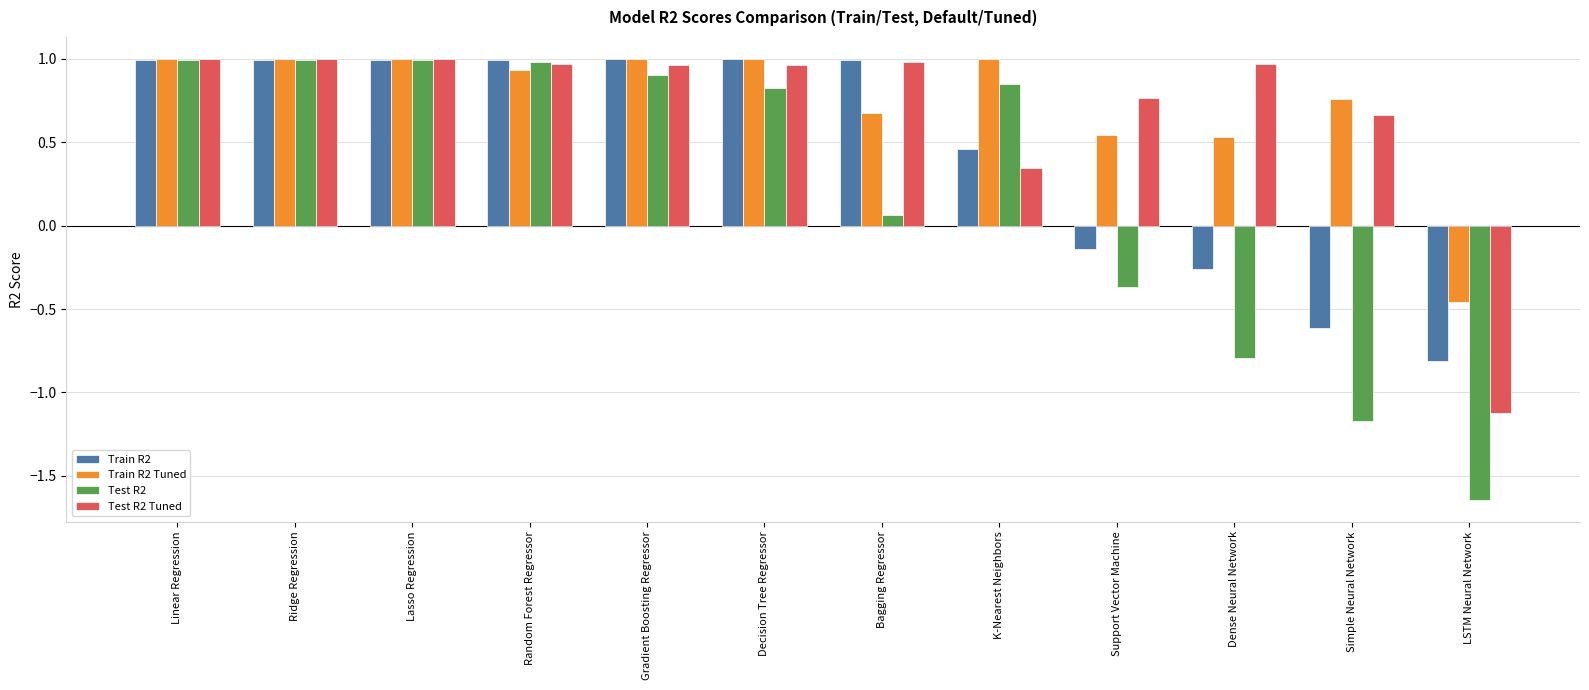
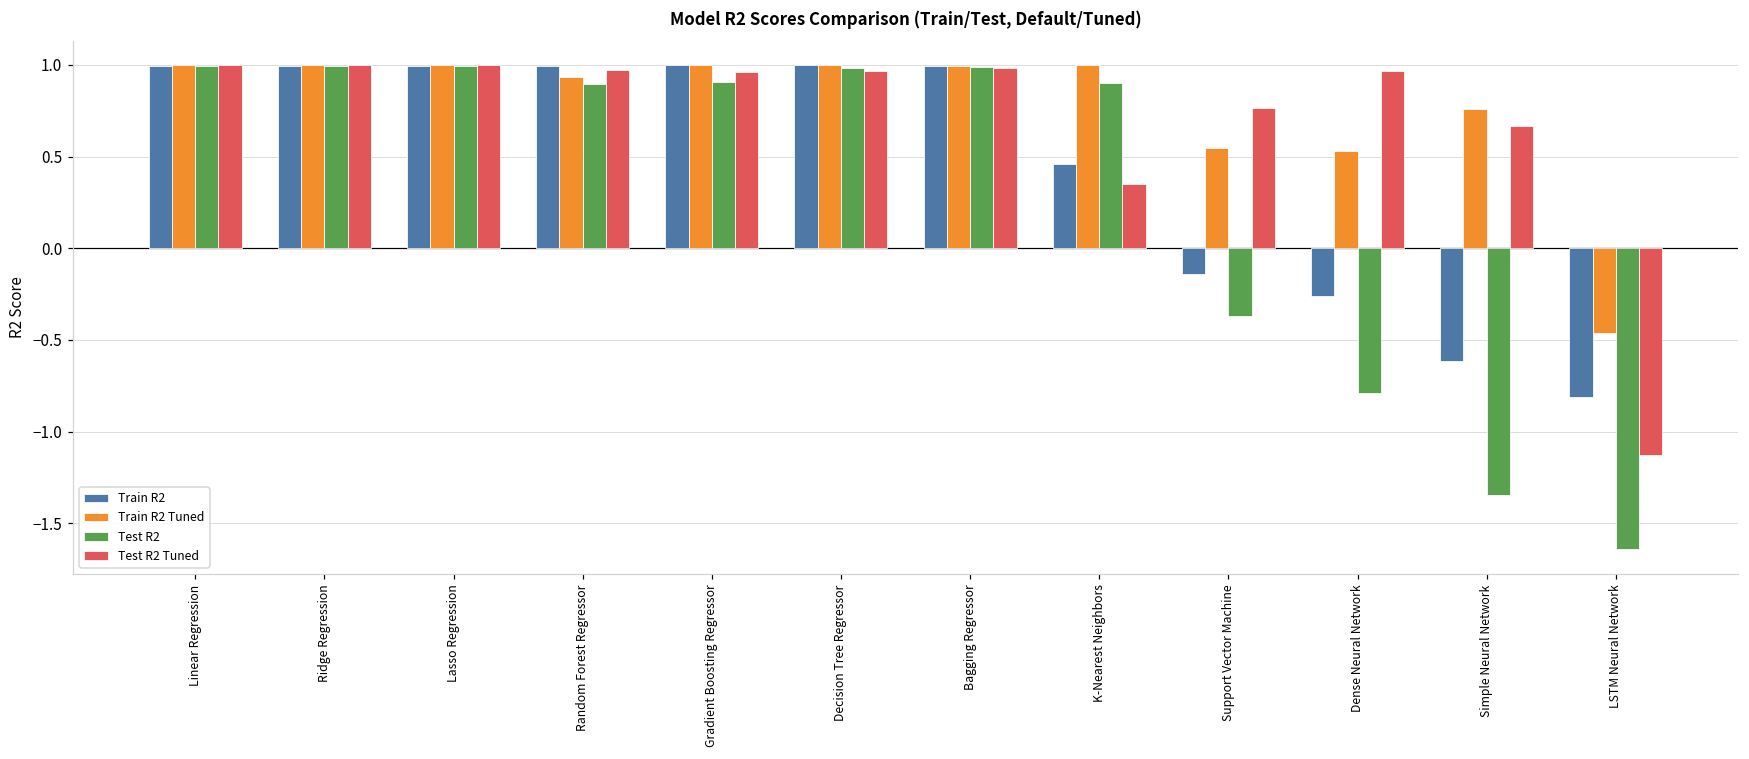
  {
    "Train R2": {
      "Linear Regression": 1.00,
      "Ridge Regression": 1.00,
      "Lasso Regression": 1.00,
      "Random Forest Regressor": 0.99,
      "Gradient Boosting Regressor": 1.00,
      "Decision Tree Regressor": 1.00,
      "Bagging Regressor": 0.99,
      "K-Nearest Neighbors": 0.46,
      "Support Vector Machine": -0.14,
      "Dense Neural Network": -0.26,
      "Simple Neural Network": -0.62,
      "LSTM Neural Network": -0.81
    },
    "Train R2 Tuned": {
      "Linear Regression": 1.00,
      "Ridge Regression": 1.00,
      "Lasso Regression": 1.00,
      "Random Forest Regressor": 0.94,
      "Gradient Boosting Regressor": 1.00,
      "Decision Tree Regressor": 1.00,
-     "Bagging Regressor": 0.68,
+     "Bagging Regressor": 0.99,
      "K-Nearest Neighbors": 1.00,
      "Support Vector Machine": 0.54,
      "Dense Neural Network": 0.53,
      "Simple Neural Network": 0.76,
      "LSTM Neural Network": -0.46
    },
    "Test R2": {
      "Linear Regression": 0.99,
      "Ridge Regression": 0.99,
      "Lasso Regression": 0.99,
-     "Random Forest Regressor": 0.98,
+     "Random Forest Regressor": 0.90,
      "Gradient Boosting Regressor": 0.91,
-     "Decision Tree Regressor": 0.83,
-     "Bagging Regressor": 0.07,
-     "K-Nearest Neighbors": 0.85,
+     "Decision Tree Regressor": 0.98,
+     "Bagging Regressor": 0.99,
+     "K-Nearest Neighbors": 0.90,
      "Support Vector Machine": -0.37,
      "Dense Neural Network": -0.79,
-     "Simple Neural Network": -1.17,
+     "Simple Neural Network": -1.34,
      "LSTM Neural Network": -1.64
    },
    "Test R2 Tuned": {
      "Linear Regression": 1.00,
      "Ridge Regression": 1.00,
      "Lasso Regression": 1.00,
      "Random Forest Regressor": 0.97,
      "Gradient Boosting Regressor": 0.96,
      "Decision Tree Regressor": 0.97,
      "Bagging Regressor": 0.98,
      "K-Nearest Neighbors": 0.35,
      "Support Vector Machine": 0.77,
      "Dense Neural Network": 0.97,
      "Simple Neural Network": 0.66,
      "LSTM Neural Network": -1.13
    }
  }
